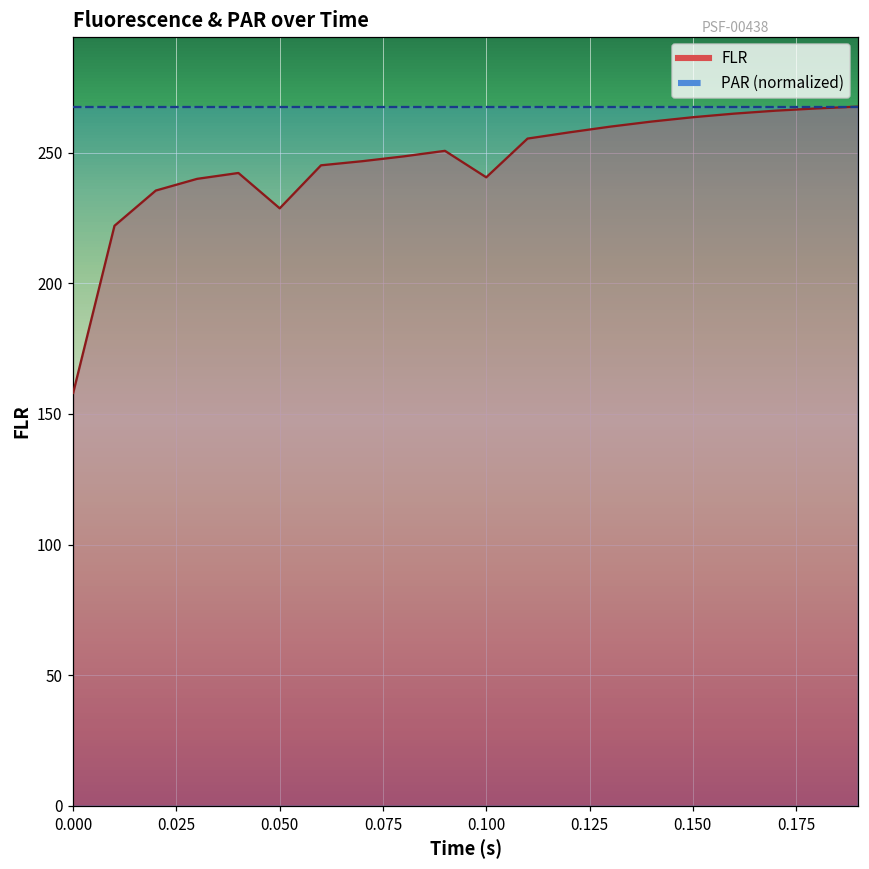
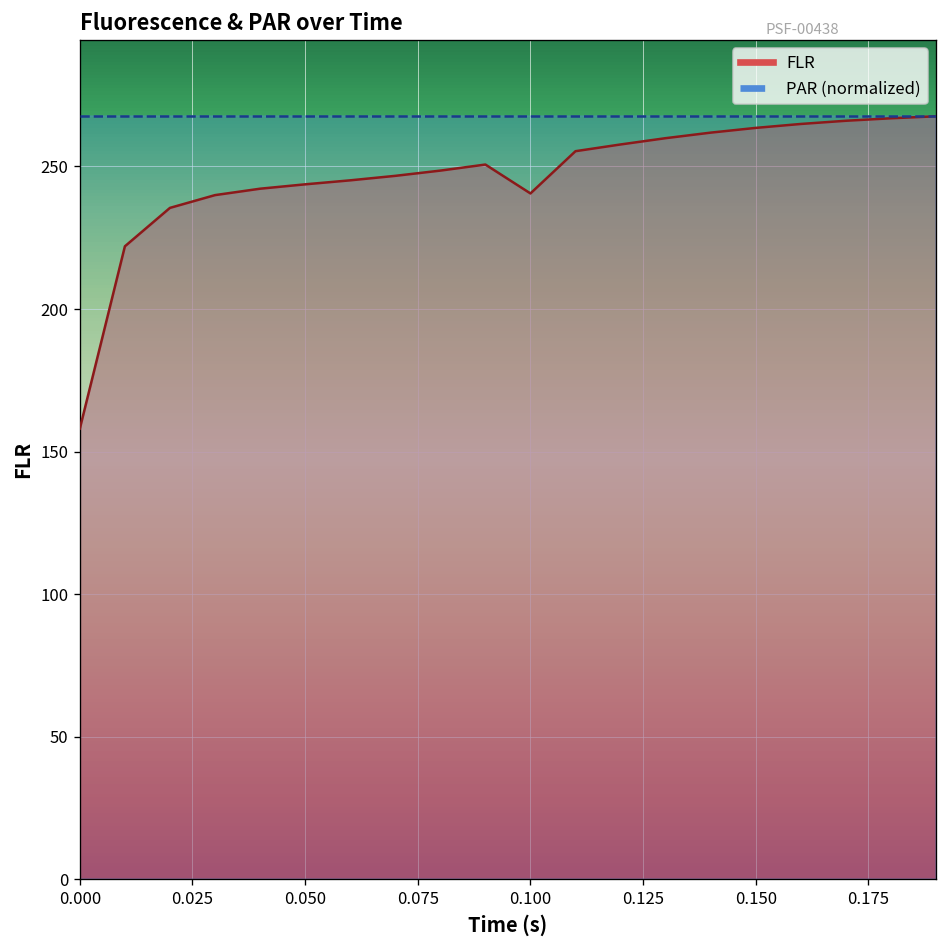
  {
    "FLR": {
      "0.000": 158,
-     "0.050": 229,
+     "0.050": 244,
      "0.100": 241,
      "0.150": 264
    }
  }
